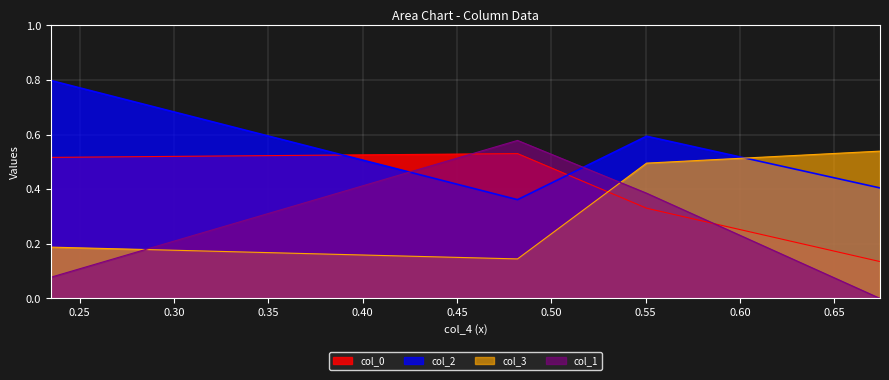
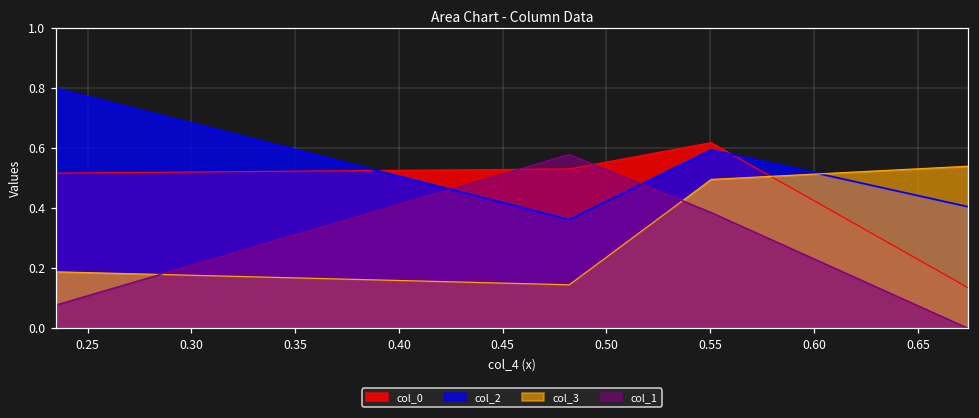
  {
    "col_0": {
-     "0.55": 0.33
+     "0.55": 0.62
    },
    "col_2": {
      "0.55": 0.59
    },
    "col_3": {
      "0.55": 0.50
    },
    "col_1": {
      "0.55": 0.39
    }
  }
